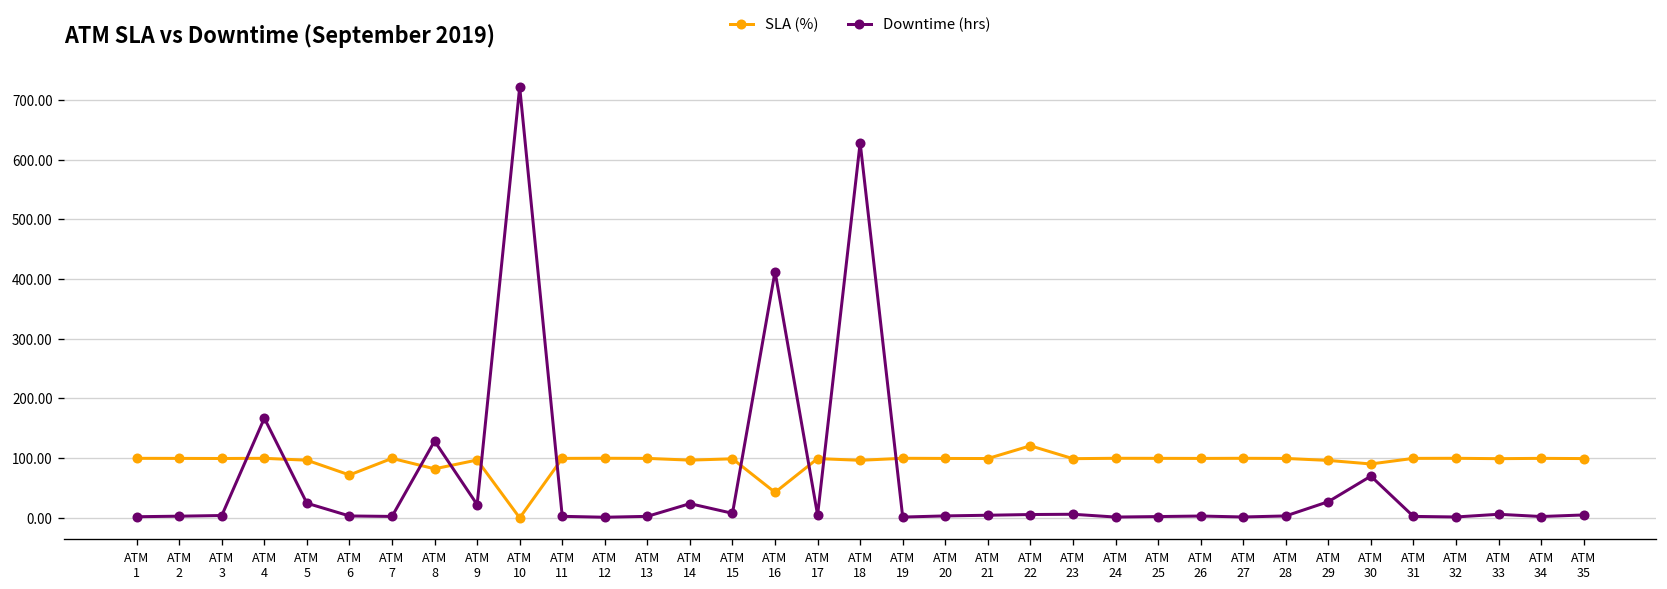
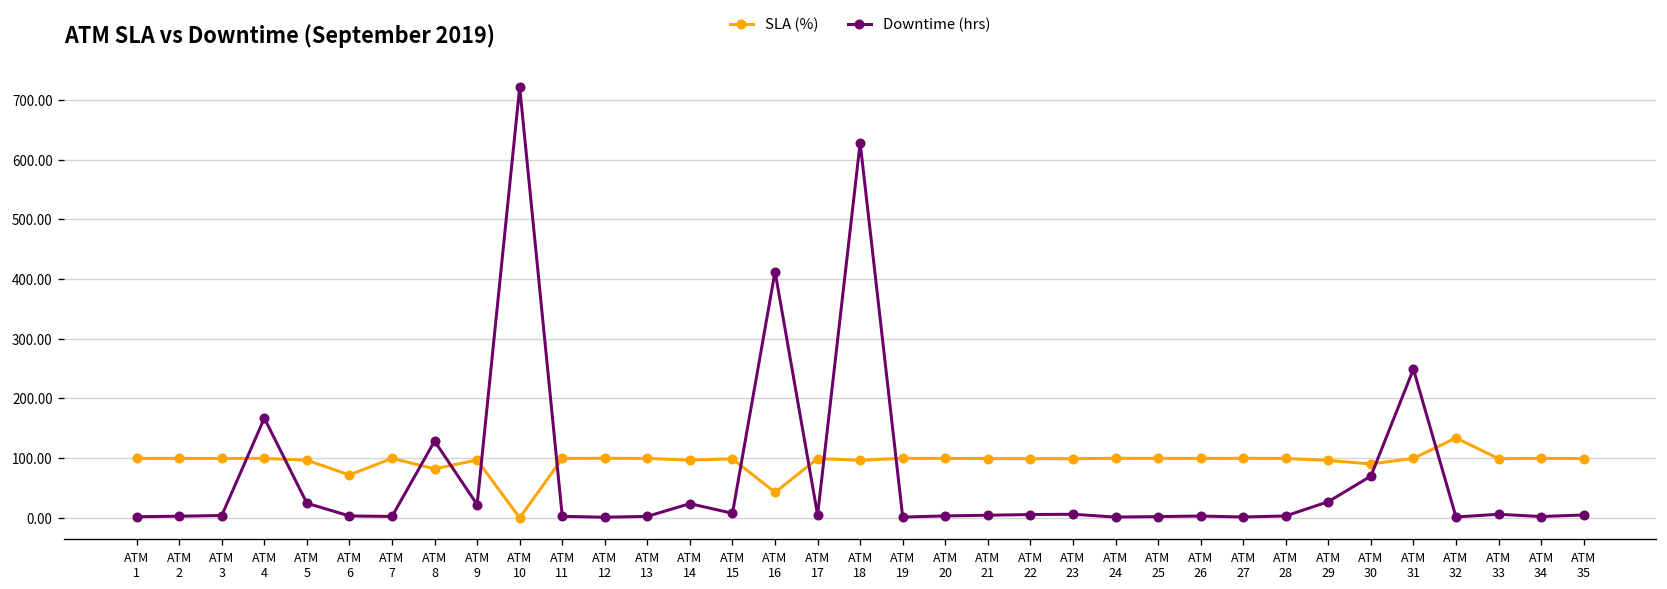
  {
    "SLA (%)": {
      "ATM 1": 100,
      "ATM 2": 100,
      "ATM 3": 100,
      "ATM 4": 100,
      "ATM 5": 100,
      "ATM 6": 70,
      "ATM 7": 100,
      "ATM 8": 80,
      "ATM 9": 100,
      "ATM 10": 0,
      "ATM 11": 100,
      "ATM 12": 100,
      "ATM 13": 100,
      "ATM 14": 100,
      "ATM 15": 100,
      "ATM 16": 40,
      "ATM 17": 100,
      "ATM 18": 100,
      "ATM 19": 100,
      "ATM 20": 100,
      "ATM 21": 100,
-     "ATM 22": 120,
+     "ATM 22": 100,
      "ATM 23": 100,
      "ATM 24": 100,
      "ATM 25": 100,
      "ATM 26": 100,
      "ATM 27": 100,
      "ATM 28": 100,
      "ATM 29": 100,
      "ATM 30": 90,
      "ATM 31": 100,
-     "ATM 32": 100,
+     "ATM 32": 130,
      "ATM 33": 100,
      "ATM 34": 100,
      "ATM 35": 100
    },
    "Downtime (hrs)": {
      "ATM 1": 0,
      "ATM 2": 0,
      "ATM 3": 0,
      "ATM 4": 170,
      "ATM 5": 20,
      "ATM 6": 0,
      "ATM 7": 0,
      "ATM 8": 130,
      "ATM 9": 20,
      "ATM 10": 720,
      "ATM 11": 0,
      "ATM 12": 0,
      "ATM 13": 0,
      "ATM 14": 20,
      "ATM 15": 10,
      "ATM 16": 410,
      "ATM 17": 0,
      "ATM 18": 630,
      "ATM 19": 0,
      "ATM 20": 0,
      "ATM 21": 0,
      "ATM 22": 10,
      "ATM 23": 10,
      "ATM 24": 0,
      "ATM 25": 0,
      "ATM 26": 0,
      "ATM 27": 0,
      "ATM 28": 0,
      "ATM 29": 30,
      "ATM 30": 70,
-     "ATM 31": 0,
+     "ATM 31": 250,
      "ATM 32": 0,
      "ATM 33": 10,
      "ATM 34": 0,
      "ATM 35": 0
    }
  }
